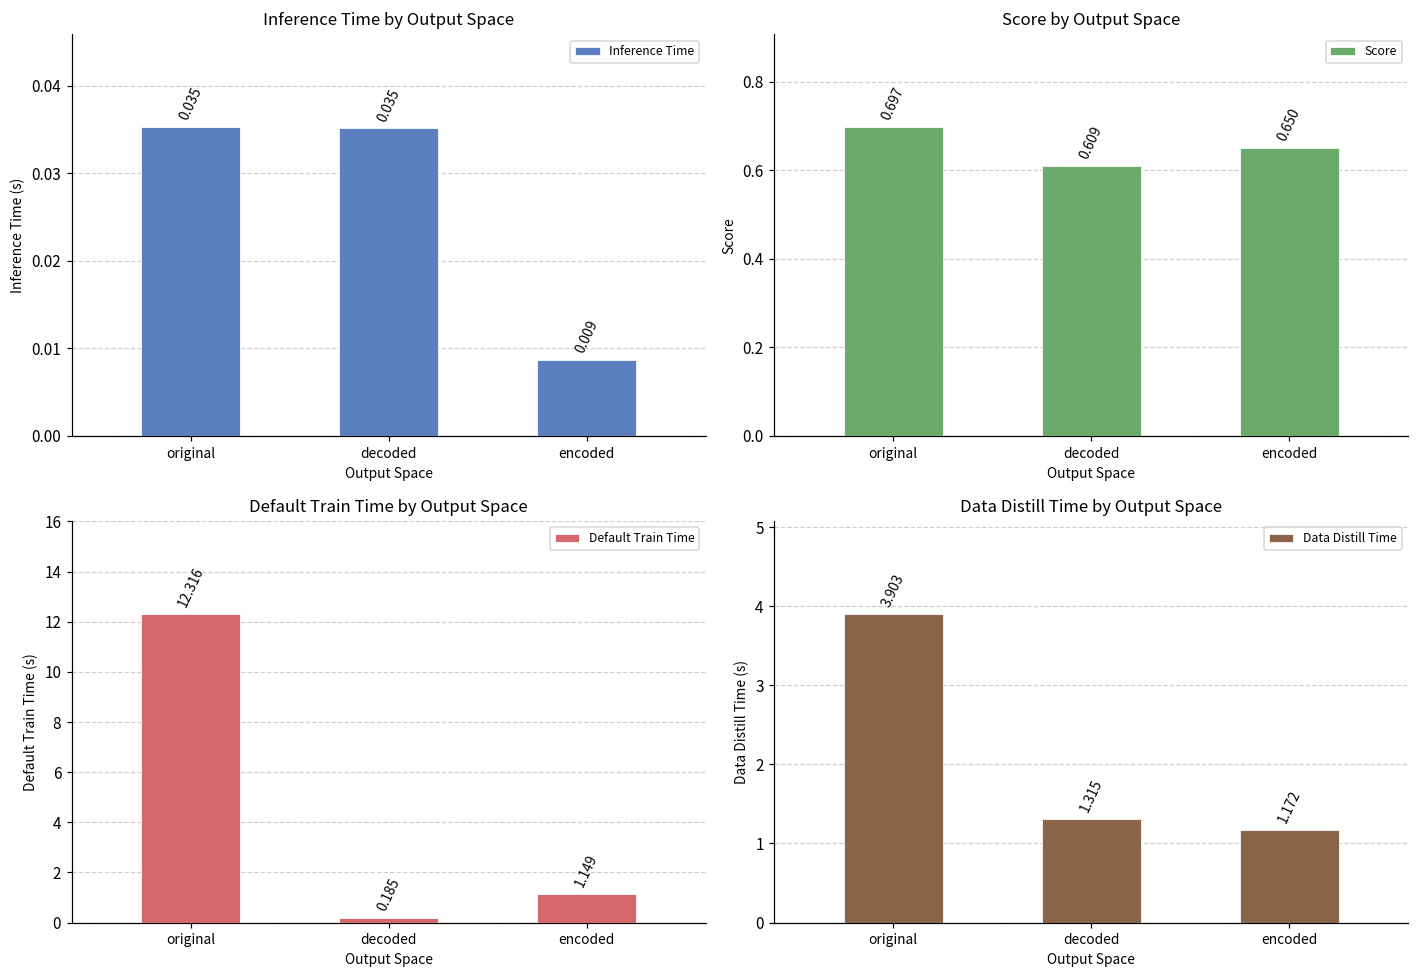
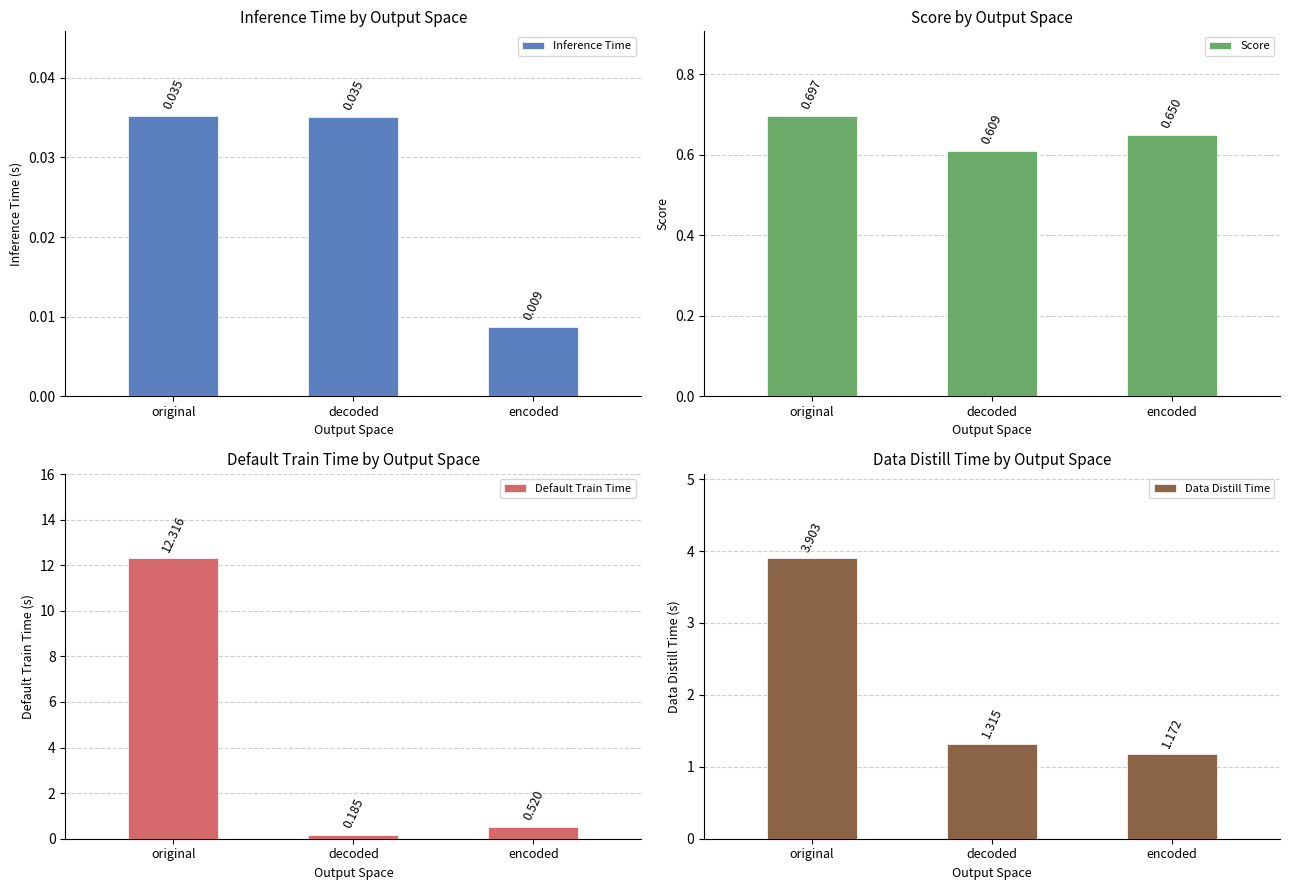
  {
    "Inference Time by Output Space": {
      "original": 0.035,
      "decoded": 0.035,
      "encoded": 0.009
    },
    "Score by Output Space": {
      "original": 0.697,
      "decoded": 0.609,
      "encoded": 0.650
    },
    "Default Train Time by Output Space": {
      "original": 12.316,
      "decoded": 0.185,
-     "encoded": 1.149
+     "encoded": 0.520
    },
    "Data Distill Time by Output Space": {
      "original": 3.903,
      "decoded": 1.315,
      "encoded": 1.172
    }
  }
